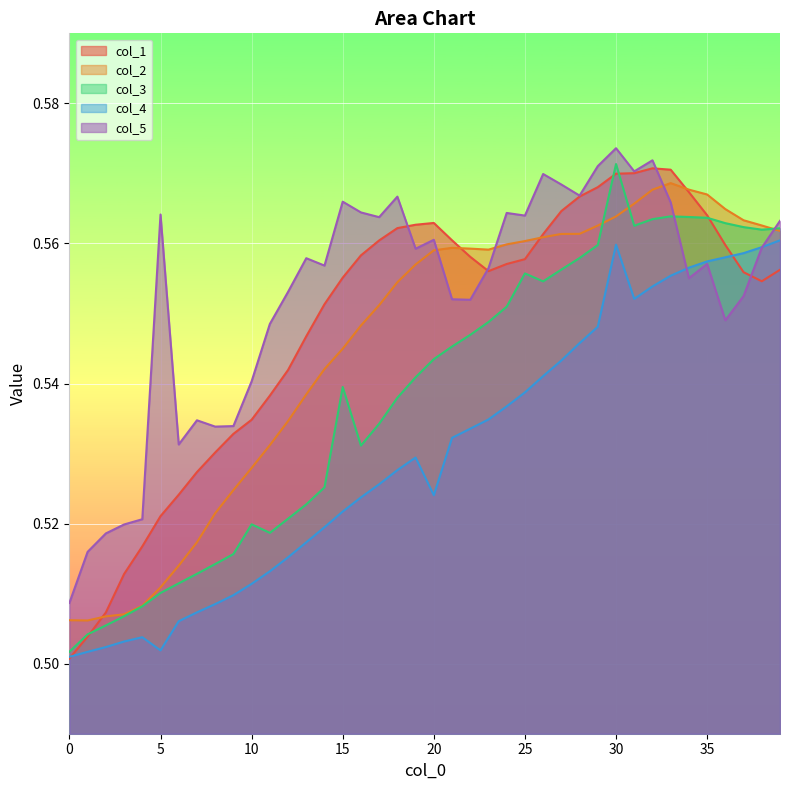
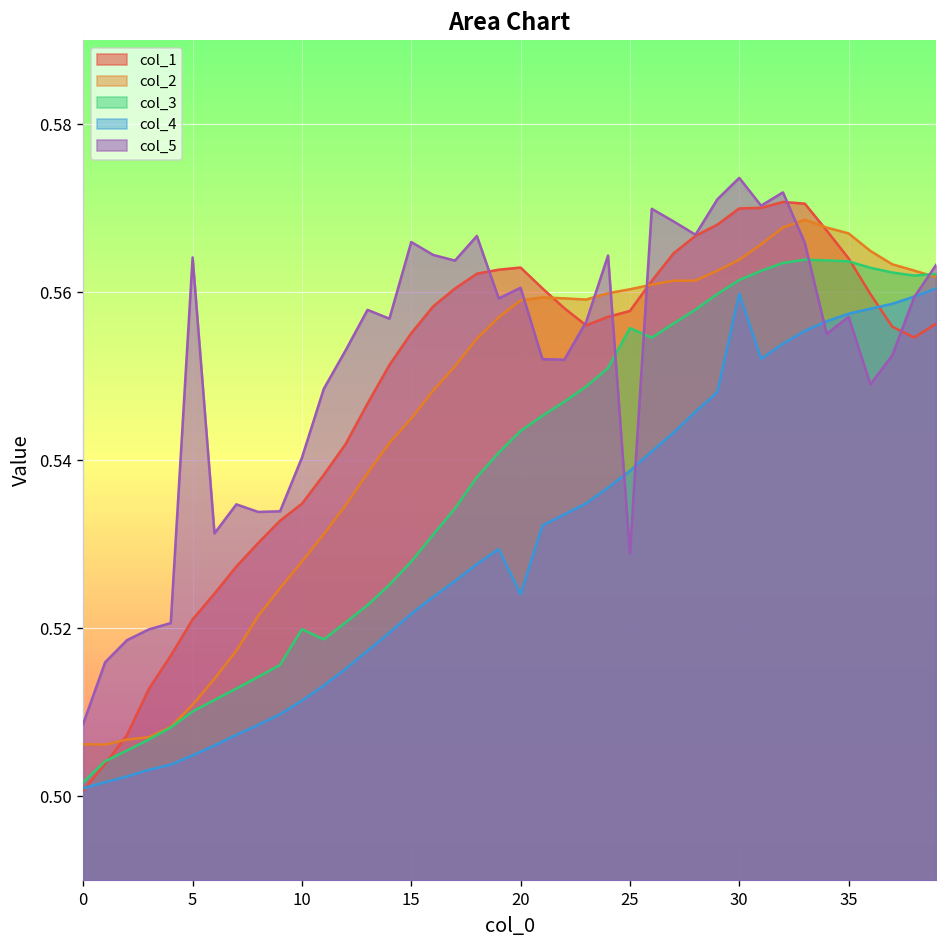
  {
    "col_3": {
      "0": 0.502,
      "5": 0.510,
      "10": 0.520,
-     "15": 0.540,
+     "15": 0.528,
      "20": 0.543,
      "25": 0.556,
-     "30": 0.571
+     "30": 0.561
    },
    "col_4": {
-     "5": 0.502,
+     "5": 0.505,
      "10": 0.511,
      "15": 0.522,
      "20": 0.524,
      "25": 0.539,
      "30": 0.560,
      "35": 0.557
    },
    "col_5": {
      "0": 0.509,
      "5": 0.564,
      "10": 0.540,
      "15": 0.566,
      "20": 0.561,
-     "25": 0.564,
+     "25": 0.529,
      "30": 0.574,
      "35": 0.557
    }
  }
